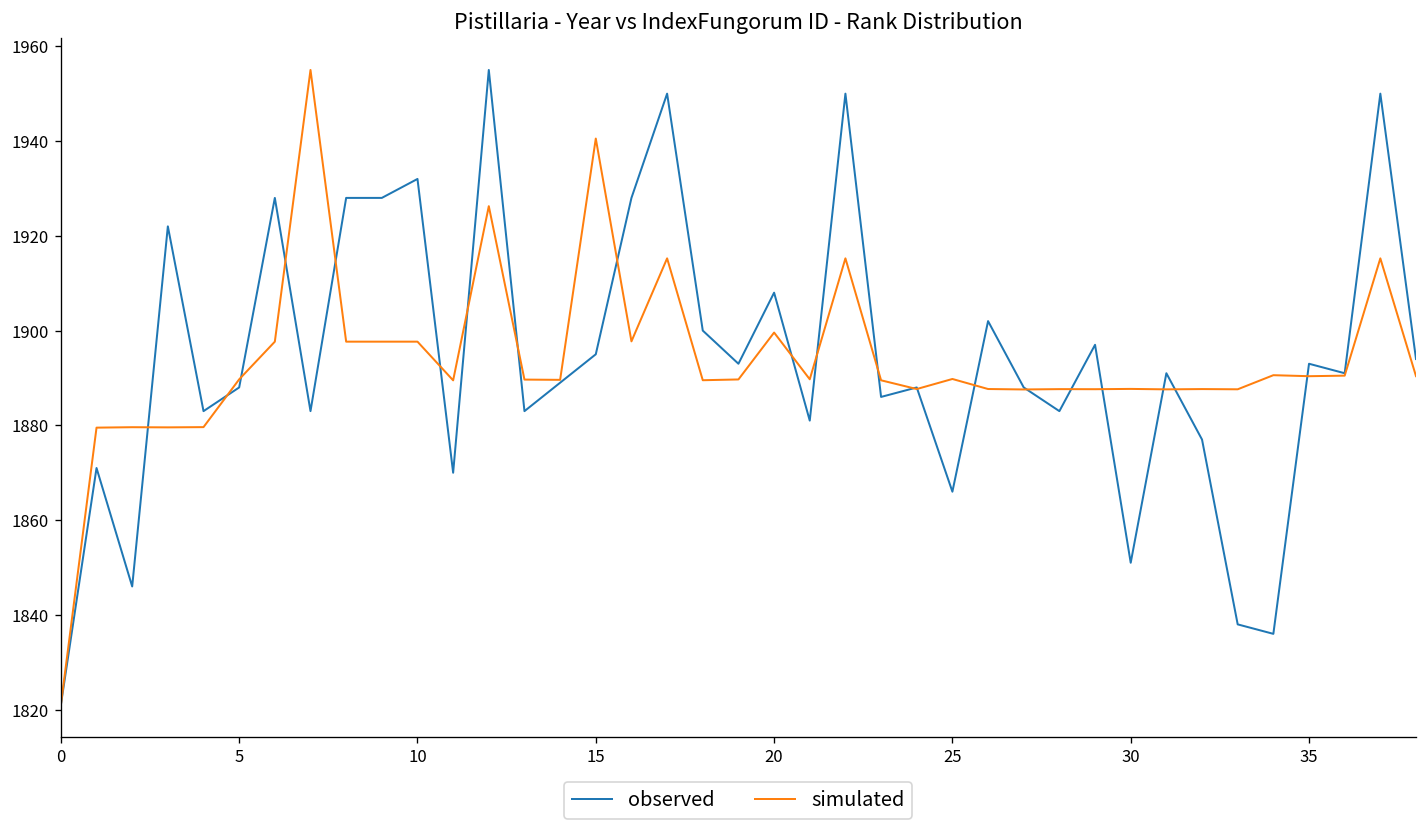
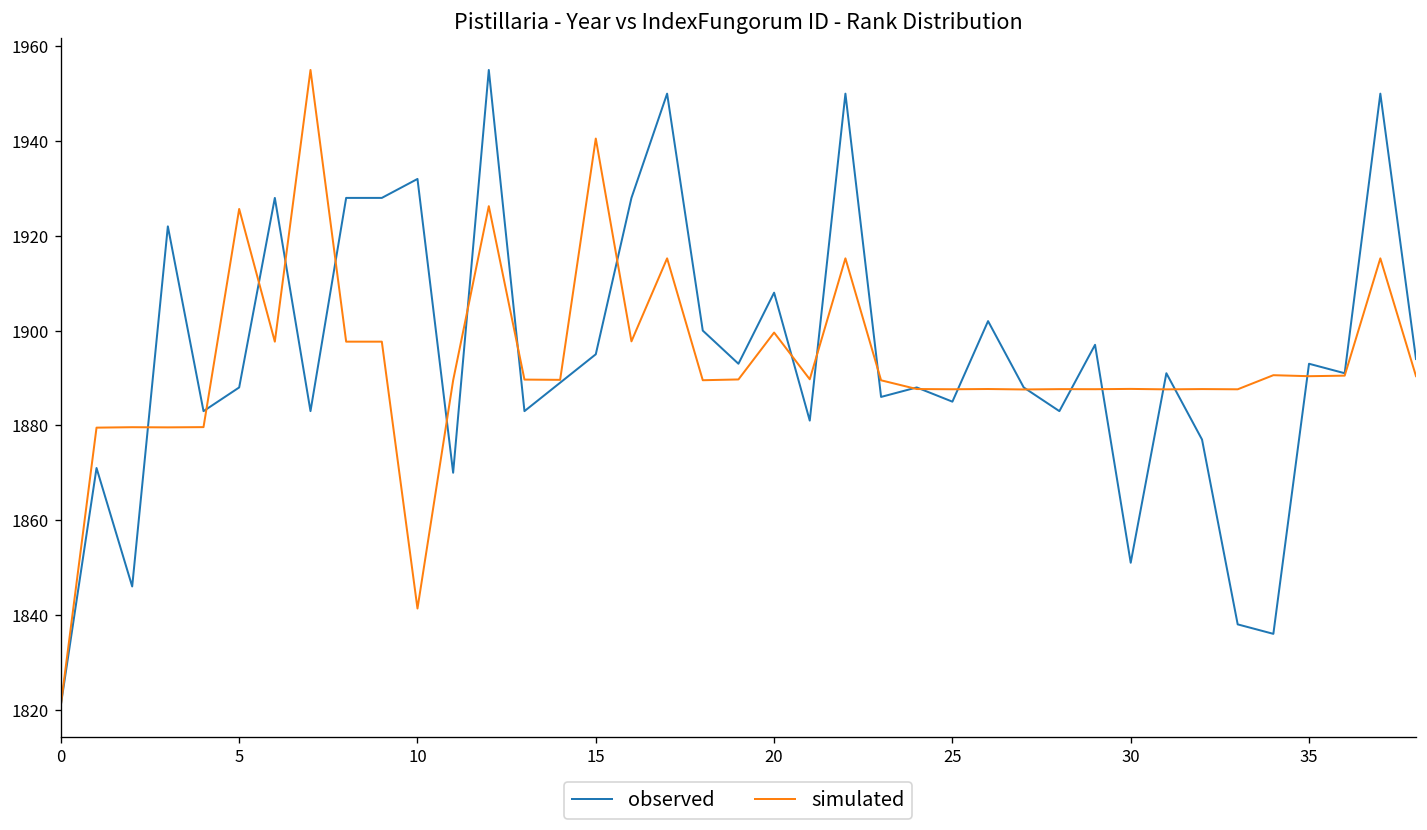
  {
    "observed": {
      "5": 1888,
      "10": 1932,
      "15": 1895,
      "20": 1908,
-     "25": 1866,
+     "25": 1885,
      "30": 1851,
      "35": 1893
    },
    "simulated": {
-     "5": 1890,
-     "10": 1898,
+     "5": 1926,
+     "10": 1841,
      "15": 1941,
      "20": 1900,
-     "25": 1890,
+     "25": 1888,
      "30": 1888,
      "35": 1890
    }
  }
